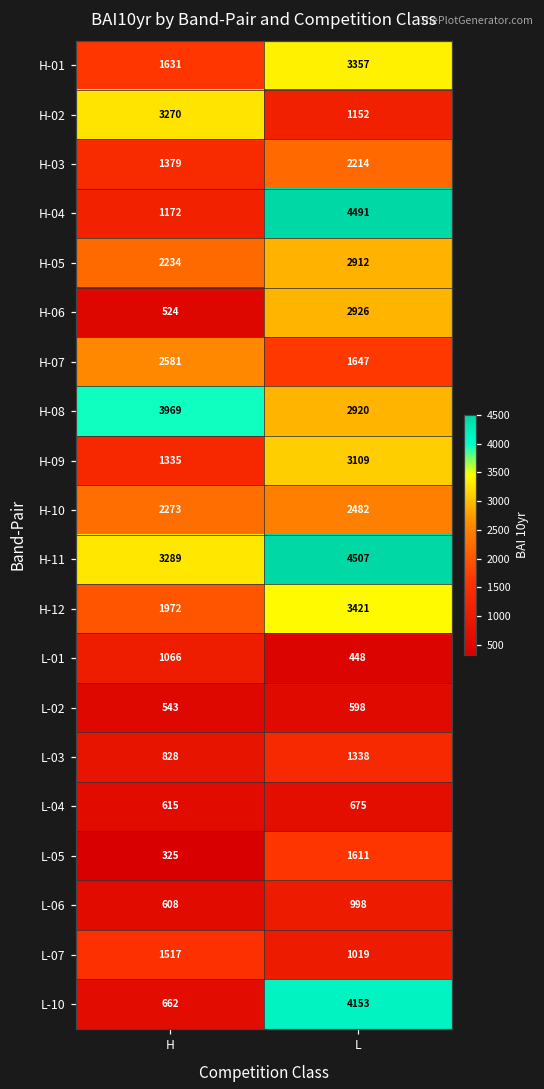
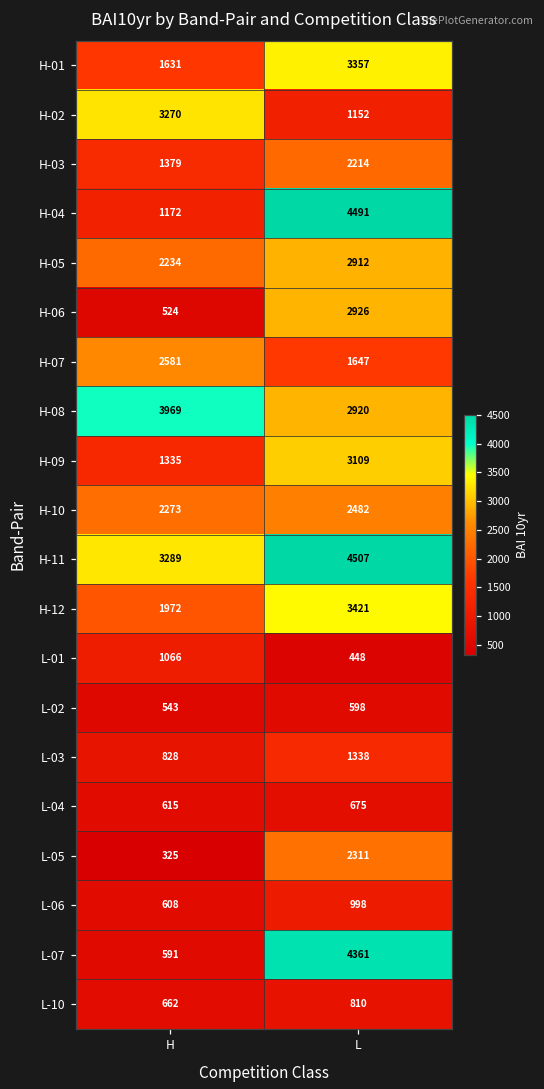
  {
    "H-01": {
      "H": 1631,
      "L": 3357
    },
    "H-02": {
      "H": 3270,
      "L": 1152
    },
    "H-03": {
      "H": 1379,
      "L": 2214
    },
    "H-04": {
      "H": 1172,
      "L": 4491
    },
    "H-05": {
      "H": 2234,
      "L": 2912
    },
    "H-06": {
      "H": 524,
      "L": 2926
    },
    "H-07": {
      "H": 2581,
      "L": 1647
    },
    "H-08": {
      "H": 3969,
      "L": 2920
    },
    "H-09": {
      "H": 1335,
      "L": 3109
    },
    "H-10": {
      "H": 2273,
      "L": 2482
    },
    "H-11": {
      "H": 3289,
      "L": 4507
    },
    "H-12": {
      "H": 1972,
      "L": 3421
    },
    "L-01": {
      "H": 1066,
      "L": 448
    },
    "L-02": {
      "H": 543,
      "L": 598
    },
    "L-03": {
      "H": 828,
      "L": 1338
    },
    "L-04": {
      "H": 615,
      "L": 675
    },
    "L-05": {
      "H": 325,
-     "L": 1611
+     "L": 2311
    },
    "L-06": {
      "H": 608,
      "L": 998
    },
    "L-07": {
-     "H": 1517,
-     "L": 1019
+     "H": 591,
+     "L": 4361
    },
    "L-10": {
      "H": 662,
-     "L": 4153
+     "L": 810
    }
  }
